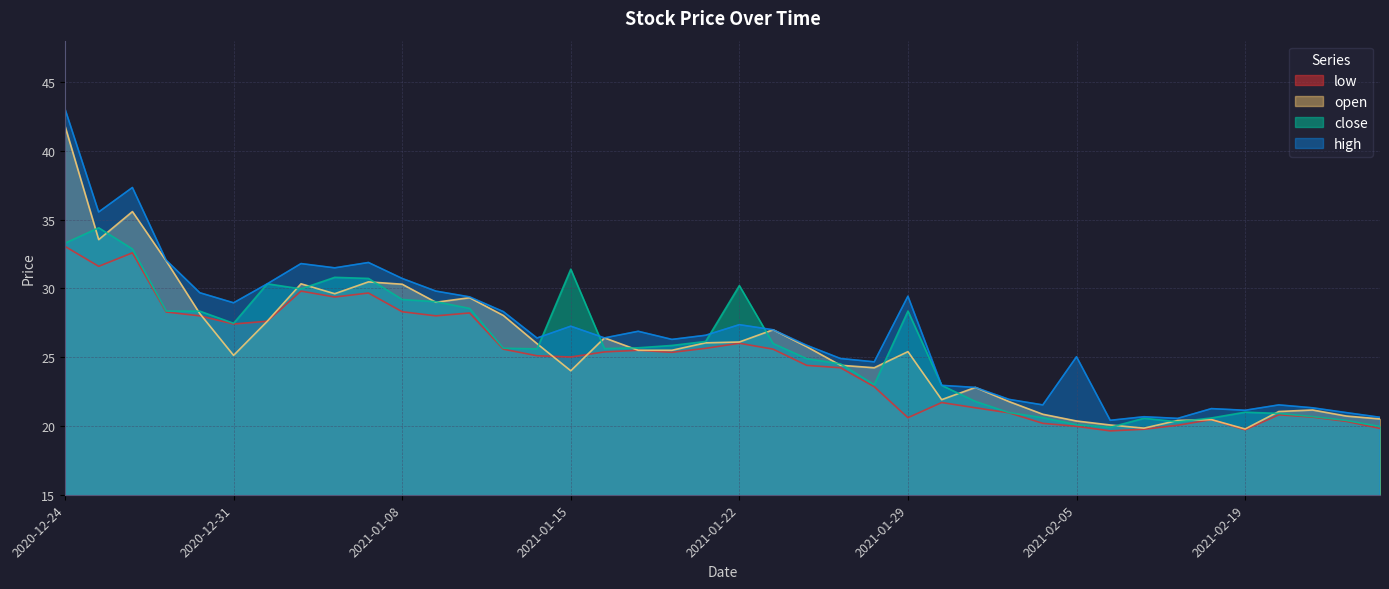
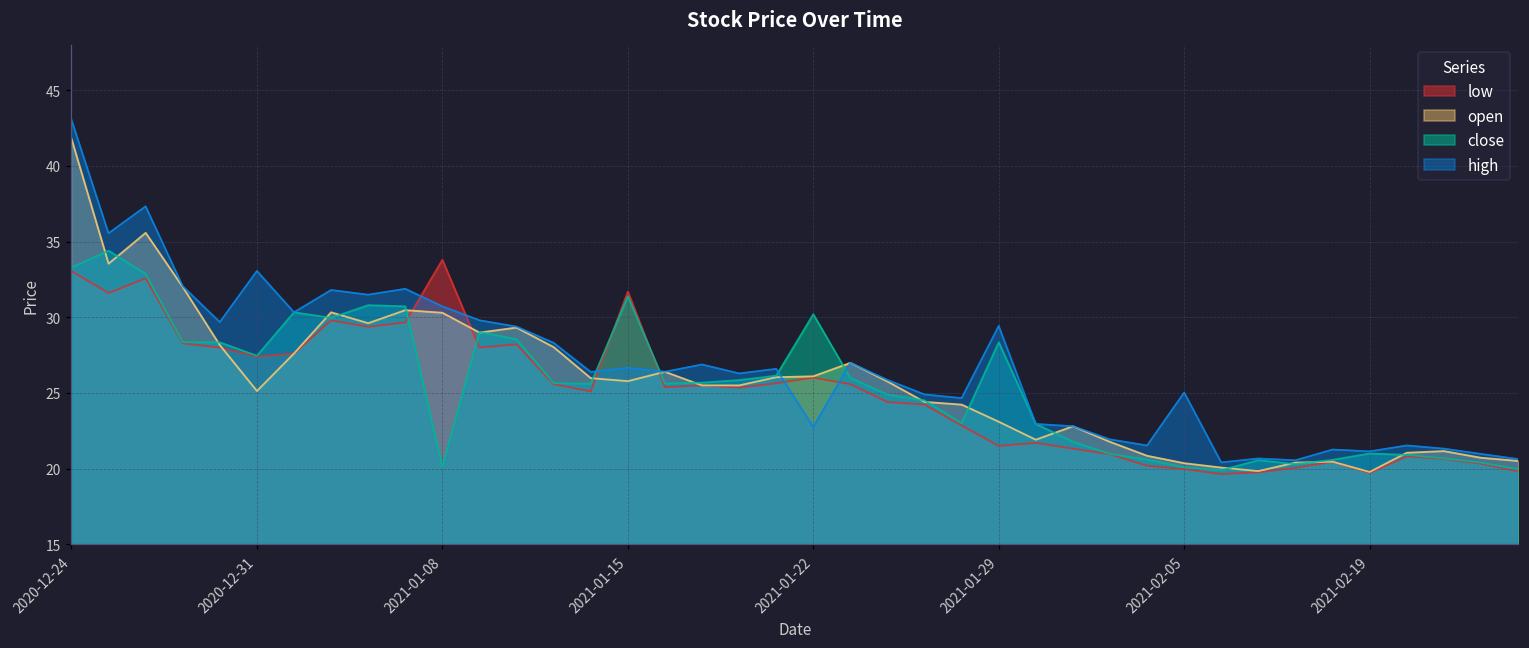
  {
    "low": {
      "2020-12-24": 33.1,
-     "2021-01-08": 28.3,
-     "2021-01-15": 25.0,
-     "2021-01-29": 20.6
+     "2021-01-08": 33.8,
+     "2021-01-15": 31.7,
+     "2021-01-29": 21.5
    },
    "open": {
      "2020-12-24": 41.8,
      "2020-12-31": 25.1,
      "2021-01-08": 30.3,
-     "2021-01-15": 24.0,
-     "2021-01-29": 25.4,
+     "2021-01-15": 25.8,
+     "2021-01-29": 23.1,
      "2021-02-05": 20.4
    },
    "close": {
      "2020-12-24": 33.3,
-     "2021-01-08": 29.2,
+     "2021-01-08": 20.1,
      "2021-01-15": 31.4,
      "2021-01-22": 30.2,
      "2021-01-29": 28.4
    },
    "high": {
      "2020-12-24": 43.1,
-     "2020-12-31": 29.0,
+     "2020-12-31": 33.1,
      "2021-01-08": 30.7,
-     "2021-01-15": 27.3,
-     "2021-01-22": 27.4,
+     "2021-01-15": 26.7,
+     "2021-01-22": 22.7,
      "2021-01-29": 29.4,
      "2021-02-05": 25.0
    }
  }
